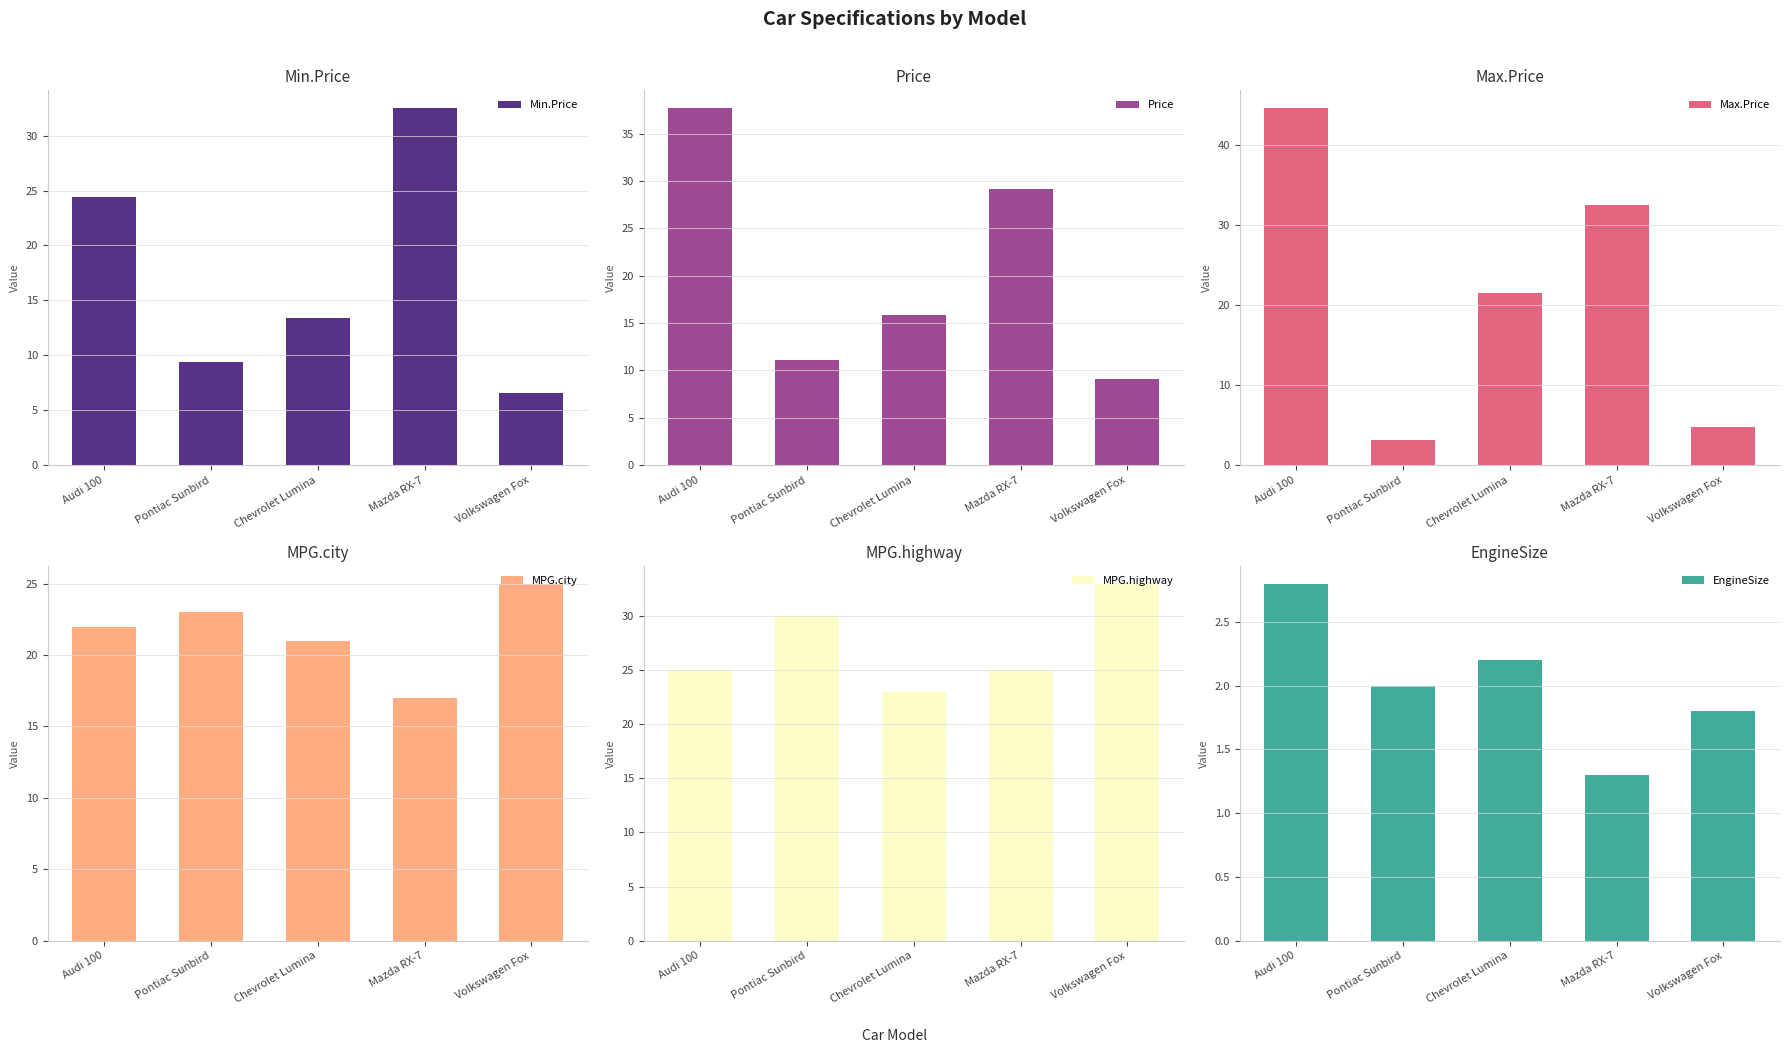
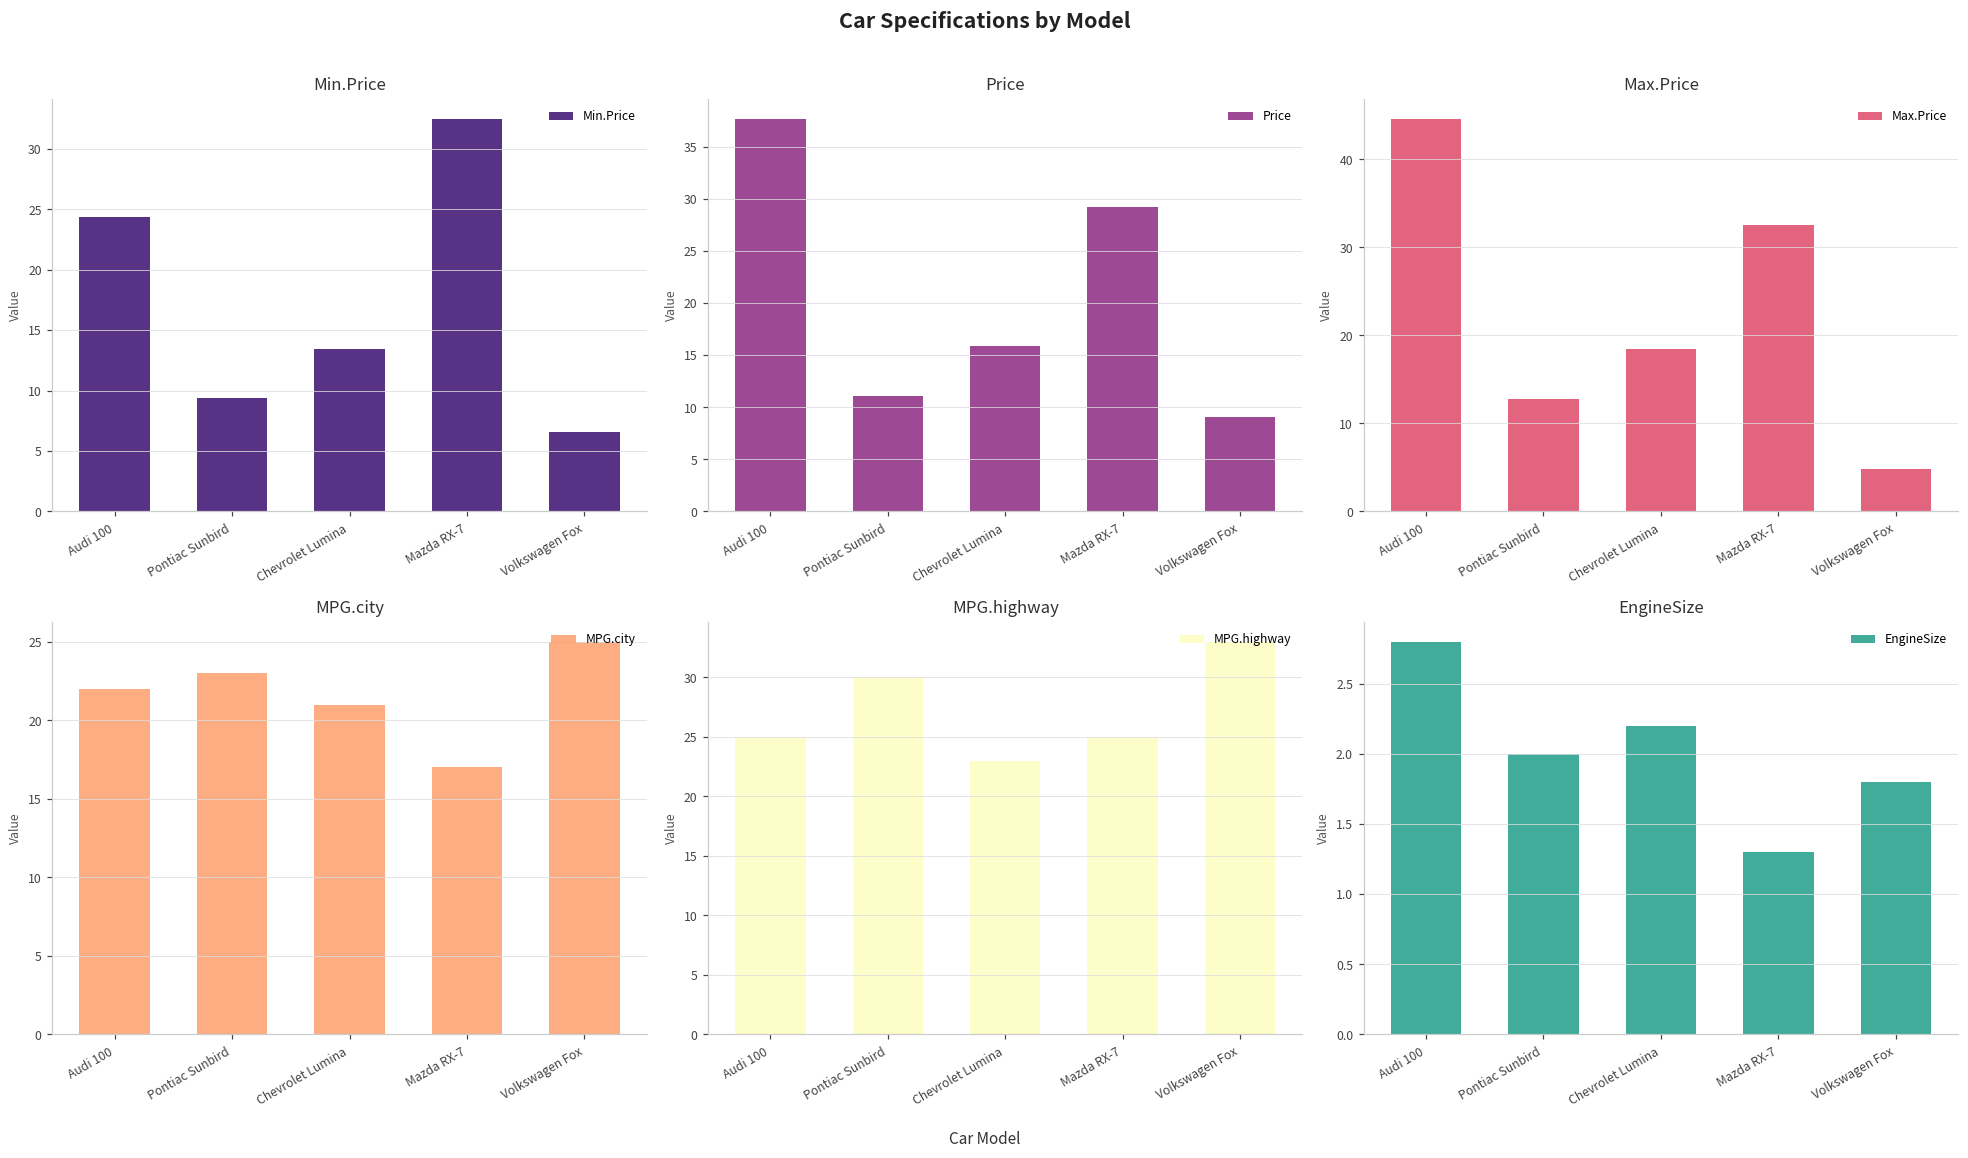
  {
    "Min.Price": {
      "Audi 100": 24.4,
      "Pontiac Sunbird": 9.4,
      "Chevrolet Lumina": 13.4,
      "Mazda RX-7": 32.5,
      "Volkswagen Fox": 6.6
    },
    "Price": {
      "Audi 100": 38,
      "Pontiac Sunbird": 11,
      "Chevrolet Lumina": 16,
      "Mazda RX-7": 29,
      "Volkswagen Fox": 9
    },
    "Max.Price": {
      "Audi 100": 45,
-     "Pontiac Sunbird": 3,
-     "Chevrolet Lumina": 22,
+     "Pontiac Sunbird": 13,
+     "Chevrolet Lumina": 18,
      "Mazda RX-7": 33,
      "Volkswagen Fox": 5
    },
    "MPG.city": {
      "Audi 100": 22.0,
      "Pontiac Sunbird": 23.0,
      "Chevrolet Lumina": 21.0,
      "Mazda RX-7": 17.0,
      "Volkswagen Fox": 25.0
    },
    "MPG.highway": {
      "Audi 100": 25.0,
      "Pontiac Sunbird": 30.0,
      "Chevrolet Lumina": 23.0,
      "Mazda RX-7": 25.0,
      "Volkswagen Fox": 33.0
    },
    "EngineSize": {
      "Audi 100": 2.80,
      "Pontiac Sunbird": 2.00,
      "Chevrolet Lumina": 2.20,
      "Mazda RX-7": 1.30,
      "Volkswagen Fox": 1.80
    }
  }
